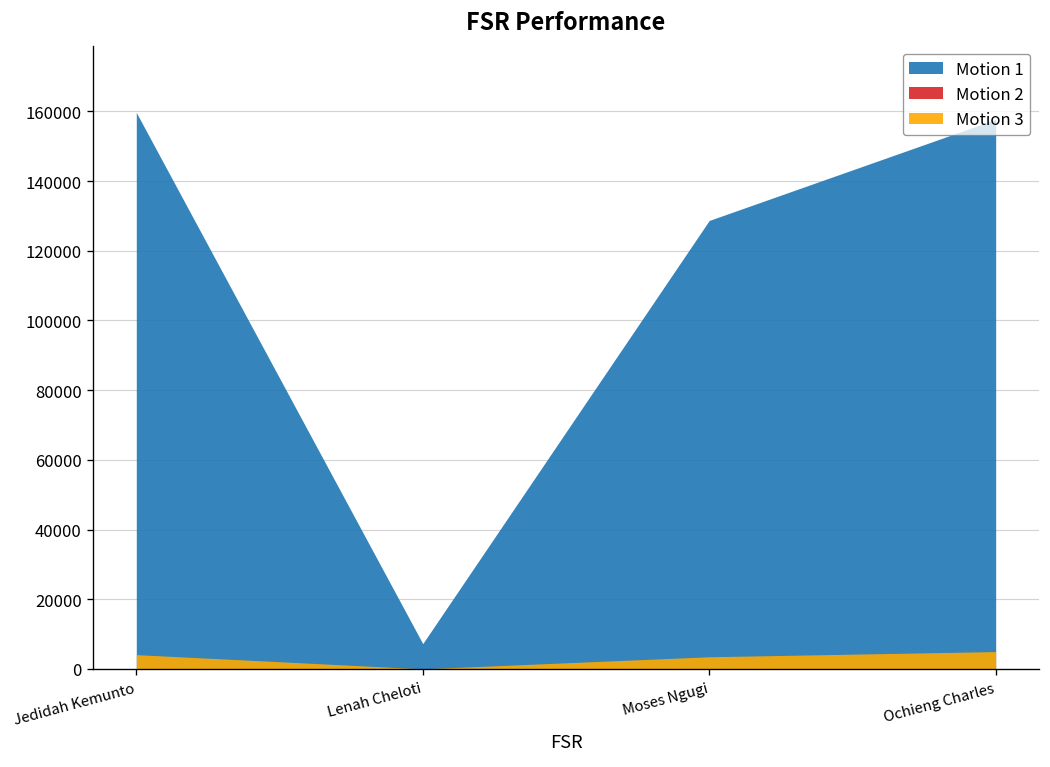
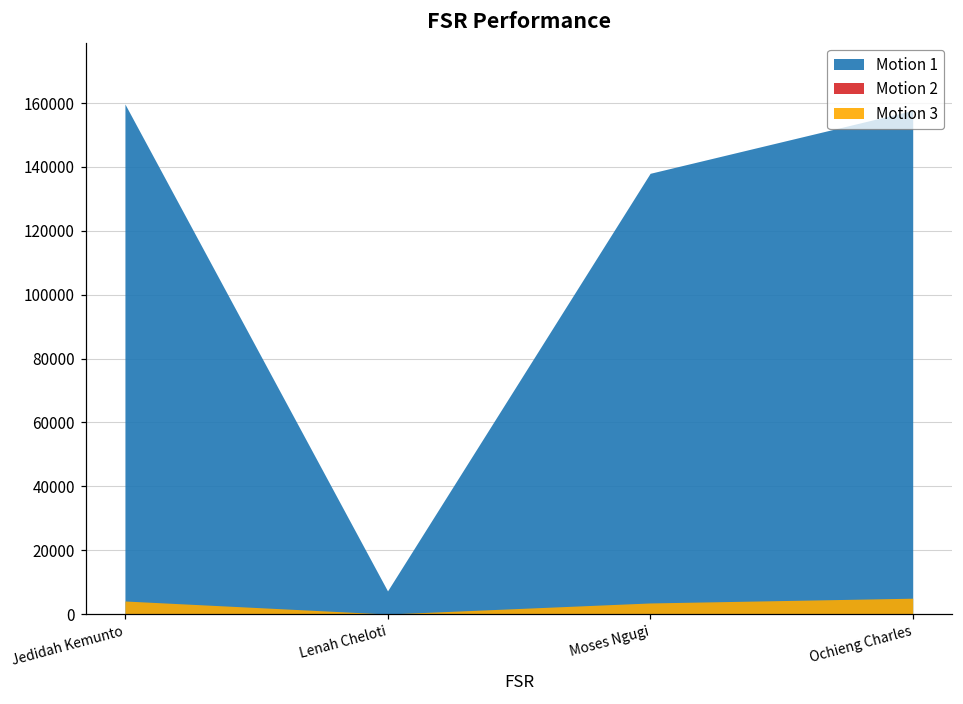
  {
    "Motion 1": {
      "Jedidah Kemunto": 160000,
      "Lenah Cheloti": 7000,
-     "Moses Ngugi": 129000
+     "Moses Ngugi": 138000
    },
    "Motion 3": {
      "Jedidah Kemunto": 4000,
      "Moses Ngugi": 4000,
      "Ochieng Charles": 5000
    }
  }
